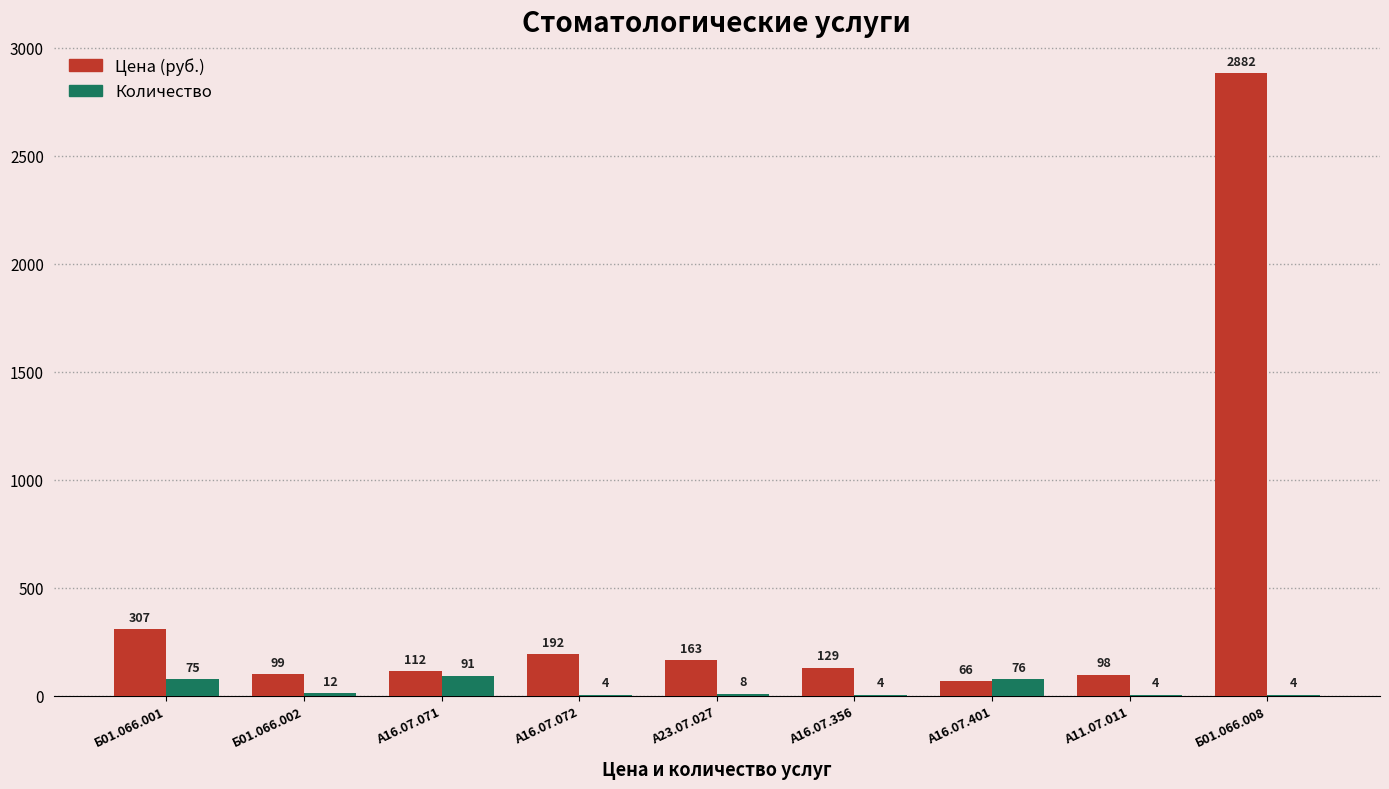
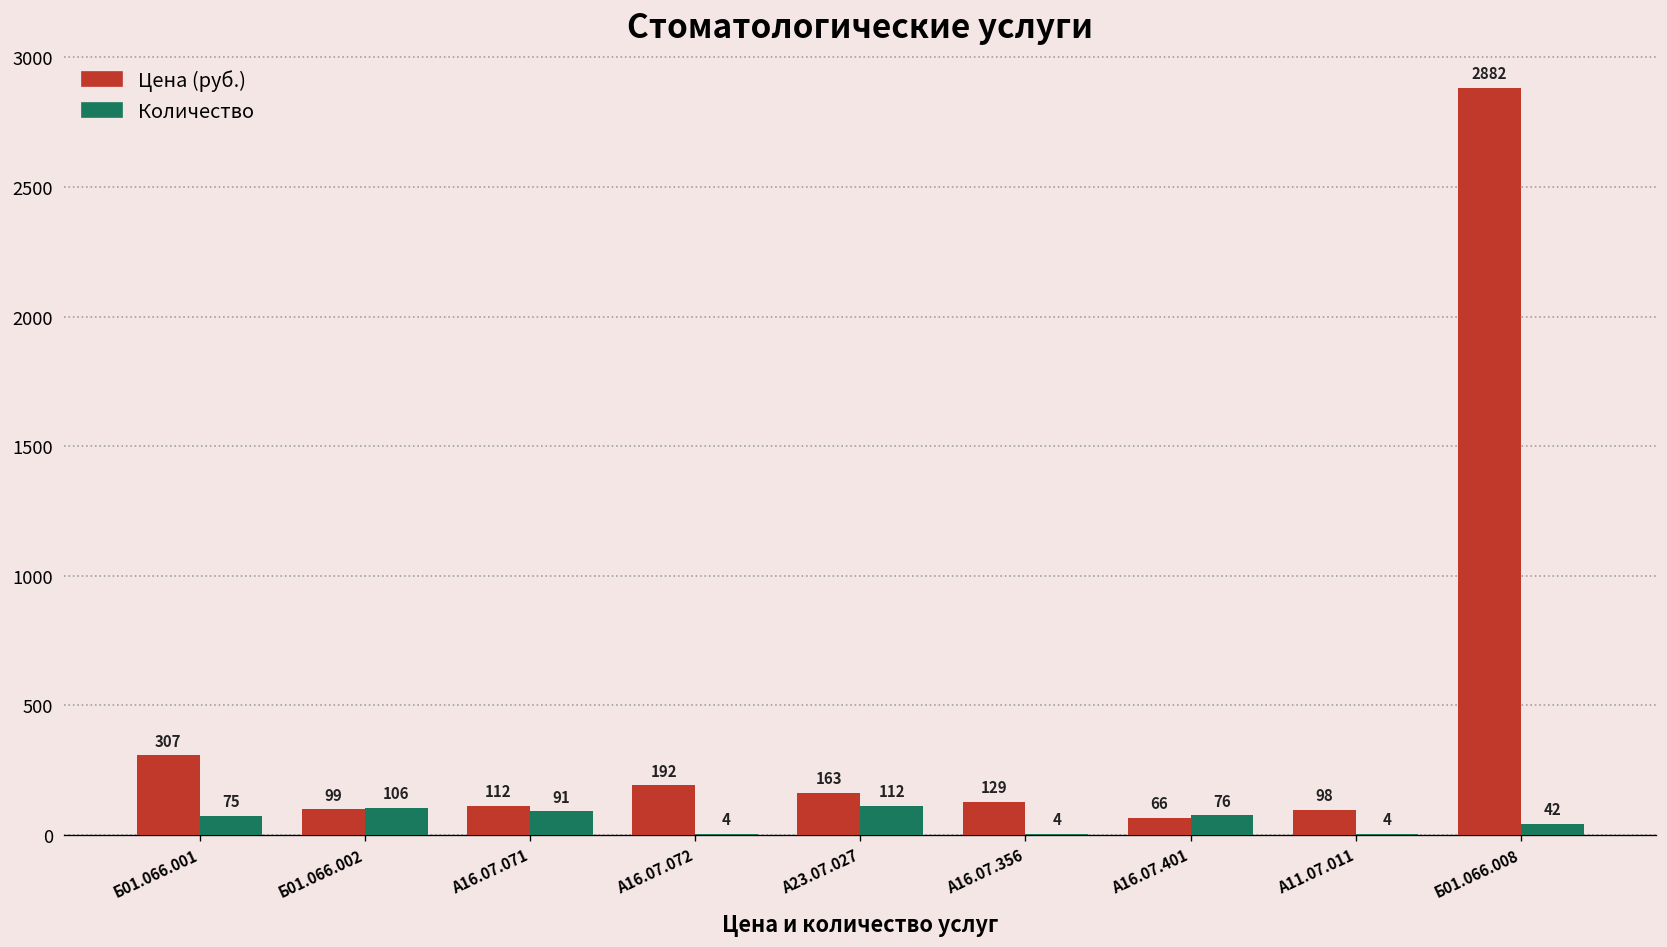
  {
    "Количество": {
      "Б01.066.001": 75,
-     "Б01.066.002": 12,
+     "Б01.066.002": 106,
      "А16.07.071": 91,
      "А16.07.072": 4,
-     "А23.07.027": 8,
+     "А23.07.027": 112,
      "А16.07.356": 4,
      "А16.07.401": 76,
      "А11.07.011": 4,
-     "Б01.066.008": 4
+     "Б01.066.008": 42
    }
  }
